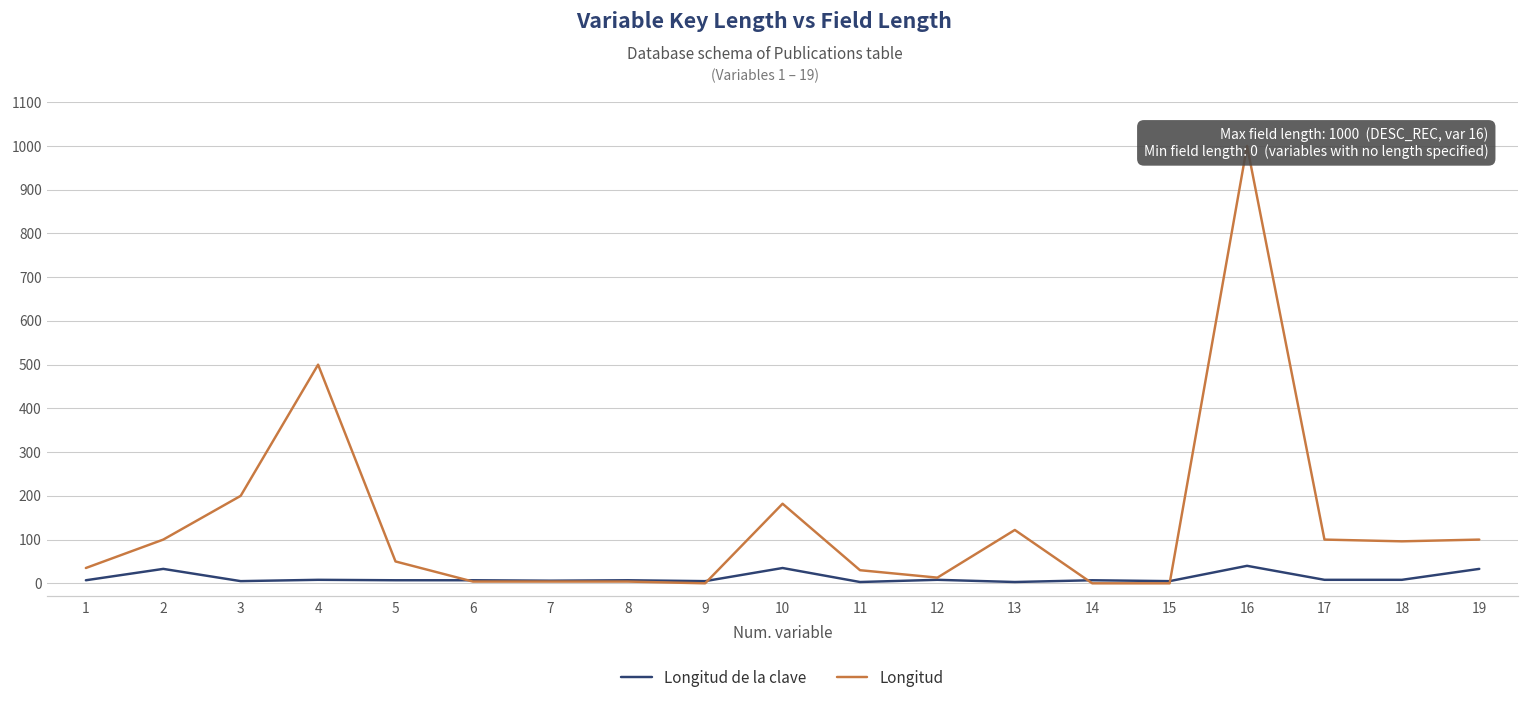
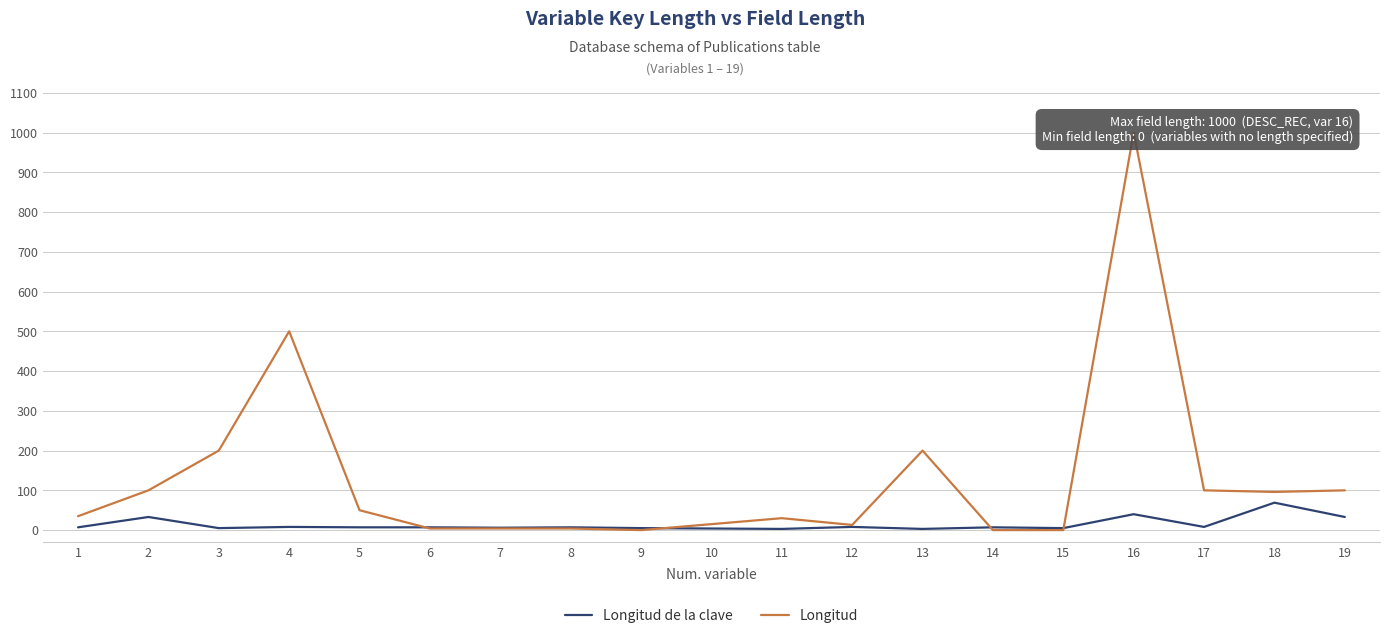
  {
    "Longitud de la clave": {
      "1": 10,
      "2": 30,
      "3": 10,
      "4": 10,
      "5": 10,
-     "10": 40,
+     "10": 0,
      "11": 0,
      "13": 0,
      "14": 10,
      "16": 40,
      "17": 10,
-     "18": 10,
+     "18": 70,
      "19": 30
    },
    "Longitud": {
      "1": 40,
      "2": 100,
      "3": 200,
      "4": 500,
      "5": 50,
-     "10": 180,
+     "10": 20,
      "11": 30,
-     "13": 120,
+     "13": 200,
      "14": 0,
      "17": 100,
      "18": 100,
      "19": 100
    }
  }
